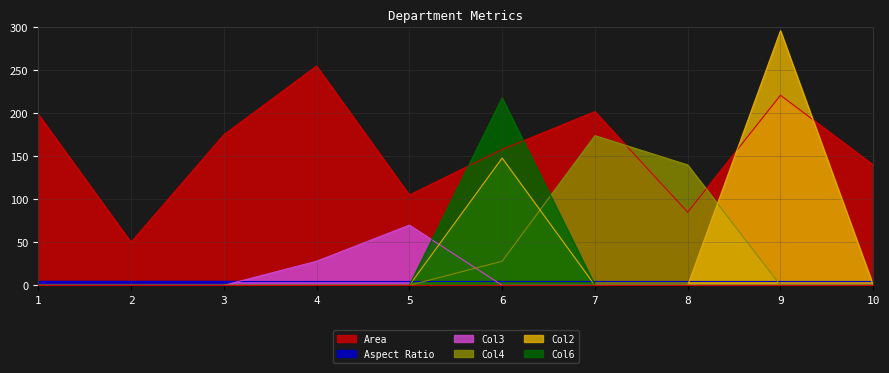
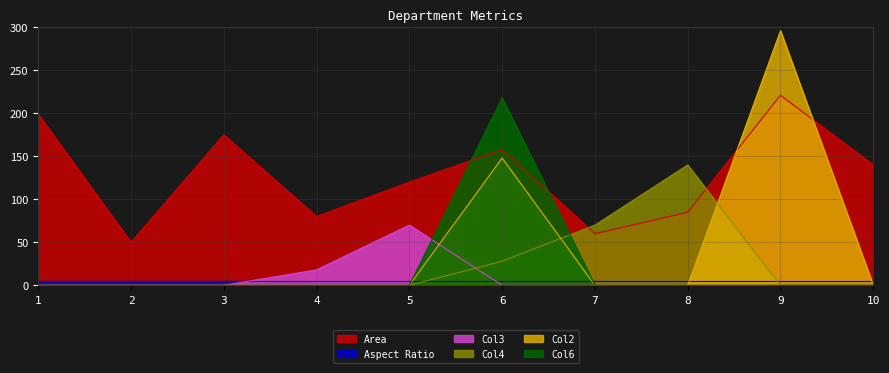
  {
    "Area": {
      "1": 200,
      "2": 50,
      "3": 180,
-     "4": 260,
-     "5": 110,
+     "4": 80,
+     "5": 120,
      "6": 160,
-     "7": 200,
+     "7": 60,
      "8": 90,
      "9": 220,
      "10": 140
    },
    "Aspect Ratio": {
      "1": 10,
      "2": 10,
      "3": 10,
      "4": 10,
      "5": 10,
      "6": 10,
      "7": 10,
      "8": 10,
      "9": 10,
      "10": 10
    },
    "Col3": {
-     "4": 30,
+     "4": 20,
      "5": 70,
      "6": 0
    },
    "Col4": {
      "6": 30,
-     "7": 170,
+     "7": 70,
      "8": 140
    },
    "Col2": {
      "6": 150,
      "9": 300
    },
    "Col6": {
      "6": 220
    }
  }
